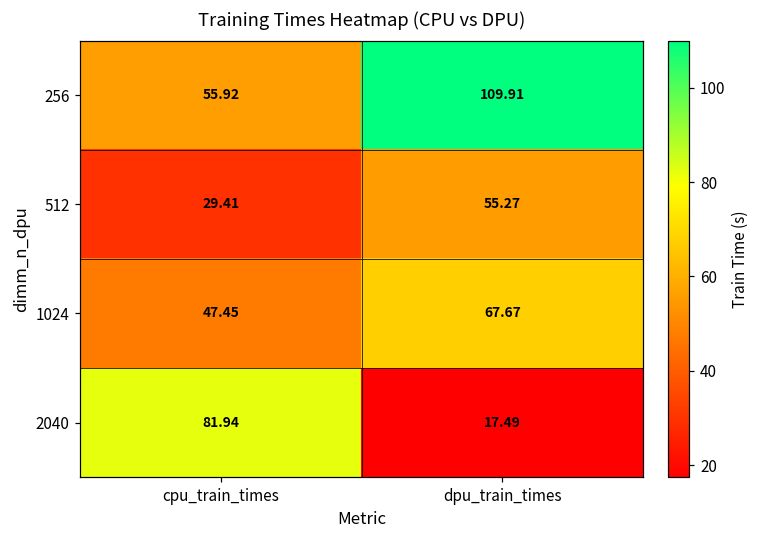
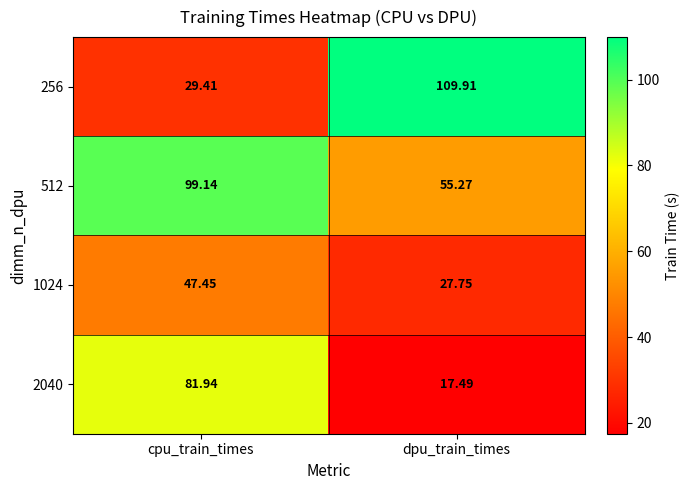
  {
    "256": {
-     "cpu_train_times": 55.92,
+     "cpu_train_times": 29.41,
      "dpu_train_times": 109.91
    },
    "512": {
-     "cpu_train_times": 29.41,
+     "cpu_train_times": 99.14,
      "dpu_train_times": 55.27
    },
    "1024": {
      "cpu_train_times": 47.45,
-     "dpu_train_times": 67.67
+     "dpu_train_times": 27.75
    },
    "2040": {
      "cpu_train_times": 81.94,
      "dpu_train_times": 17.49
    }
  }
